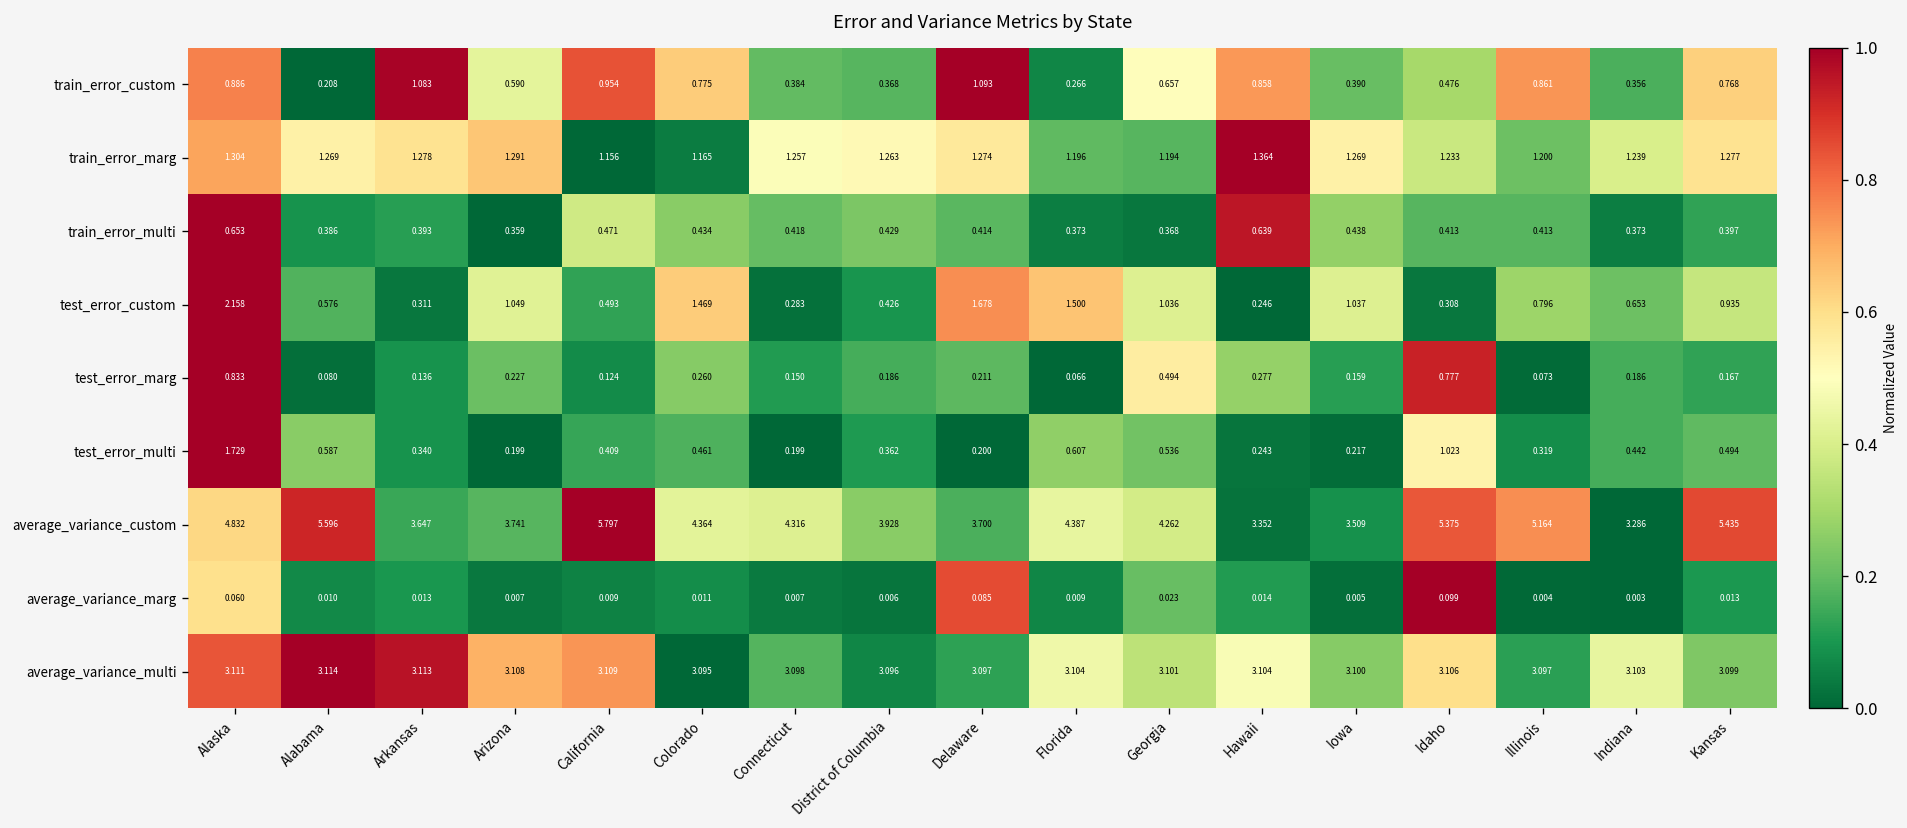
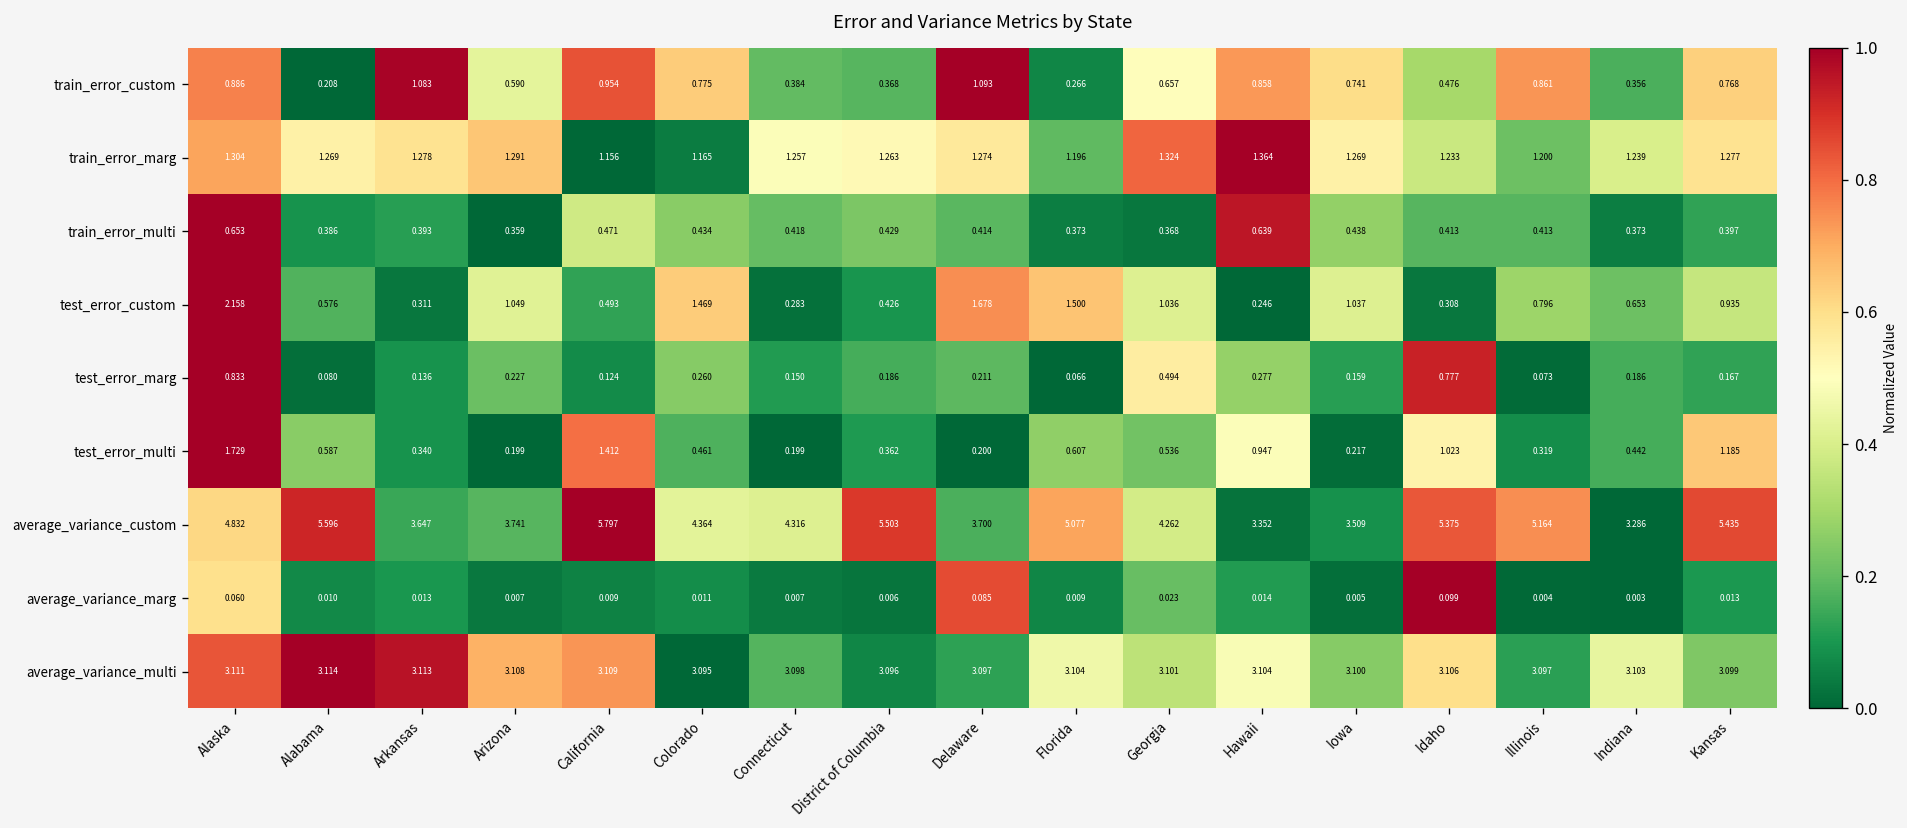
  {
    "train_error_custom": {
      "Alaska": 0.886,
      "Alabama": 0.208,
      "Arkansas": 1.083,
      "Arizona": 0.590,
      "California": 0.954,
      "Colorado": 0.775,
      "Connecticut": 0.384,
      "District of Columbia": 0.368,
      "Delaware": 1.093,
      "Florida": 0.266,
      "Georgia": 0.657,
      "Hawaii": 0.858,
-     "Iowa": 0.390,
+     "Iowa": 0.741,
      "Idaho": 0.476,
      "Illinois": 0.861,
      "Indiana": 0.356,
      "Kansas": 0.768
    },
    "train_error_marg": {
      "Alaska": 1.304,
      "Alabama": 1.269,
      "Arkansas": 1.278,
      "Arizona": 1.291,
      "California": 1.156,
      "Colorado": 1.165,
      "Connecticut": 1.257,
      "District of Columbia": 1.263,
      "Delaware": 1.274,
      "Florida": 1.196,
-     "Georgia": 1.194,
+     "Georgia": 1.324,
      "Hawaii": 1.364,
      "Iowa": 1.269,
      "Idaho": 1.233,
      "Illinois": 1.200,
      "Indiana": 1.239,
      "Kansas": 1.277
    },
    "train_error_multi": {
      "Alaska": 0.653,
      "Alabama": 0.386,
      "Arkansas": 0.393,
      "Arizona": 0.359,
      "California": 0.471,
      "Colorado": 0.434,
      "Connecticut": 0.418,
      "District of Columbia": 0.429,
      "Delaware": 0.414,
      "Florida": 0.373,
      "Georgia": 0.368,
      "Hawaii": 0.639,
      "Iowa": 0.438,
      "Idaho": 0.413,
      "Illinois": 0.413,
      "Indiana": 0.373,
      "Kansas": 0.397
    },
    "test_error_custom": {
      "Alaska": 2.158,
      "Alabama": 0.576,
      "Arkansas": 0.311,
      "Arizona": 1.049,
      "California": 0.493,
      "Colorado": 1.469,
      "Connecticut": 0.283,
      "District of Columbia": 0.426,
      "Delaware": 1.678,
      "Florida": 1.500,
      "Georgia": 1.036,
      "Hawaii": 0.246,
      "Iowa": 1.037,
      "Idaho": 0.308,
      "Illinois": 0.796,
      "Indiana": 0.653,
      "Kansas": 0.935
    },
    "test_error_marg": {
      "Alaska": 0.833,
      "Alabama": 0.080,
      "Arkansas": 0.136,
      "Arizona": 0.227,
      "California": 0.124,
      "Colorado": 0.260,
      "Connecticut": 0.150,
      "District of Columbia": 0.186,
      "Delaware": 0.211,
      "Florida": 0.066,
      "Georgia": 0.494,
      "Hawaii": 0.277,
      "Iowa": 0.159,
      "Idaho": 0.777,
      "Illinois": 0.073,
      "Indiana": 0.186,
      "Kansas": 0.167
    },
    "test_error_multi": {
      "Alaska": 1.729,
      "Alabama": 0.587,
      "Arkansas": 0.340,
      "Arizona": 0.199,
-     "California": 0.409,
+     "California": 1.412,
      "Colorado": 0.461,
      "Connecticut": 0.199,
      "District of Columbia": 0.362,
      "Delaware": 0.200,
      "Florida": 0.607,
      "Georgia": 0.536,
-     "Hawaii": 0.243,
+     "Hawaii": 0.947,
      "Iowa": 0.217,
      "Idaho": 1.023,
      "Illinois": 0.319,
      "Indiana": 0.442,
-     "Kansas": 0.494
+     "Kansas": 1.185
    },
    "average_variance_custom": {
      "Alaska": 4.832,
      "Alabama": 5.596,
      "Arkansas": 3.647,
      "Arizona": 3.741,
      "California": 5.797,
      "Colorado": 4.364,
      "Connecticut": 4.316,
-     "District of Columbia": 3.928,
+     "District of Columbia": 5.503,
      "Delaware": 3.700,
-     "Florida": 4.387,
+     "Florida": 5.077,
      "Georgia": 4.262,
      "Hawaii": 3.352,
      "Iowa": 3.509,
      "Idaho": 5.375,
      "Illinois": 5.164,
      "Indiana": 3.286,
      "Kansas": 5.435
    },
    "average_variance_marg": {
      "Alaska": 0.060,
      "Alabama": 0.010,
      "Arkansas": 0.013,
      "Arizona": 0.007,
      "California": 0.009,
      "Colorado": 0.011,
      "Connecticut": 0.007,
      "District of Columbia": 0.006,
      "Delaware": 0.085,
      "Florida": 0.009,
      "Georgia": 0.023,
      "Hawaii": 0.014,
      "Iowa": 0.005,
      "Idaho": 0.099,
      "Illinois": 0.004,
      "Indiana": 0.003,
      "Kansas": 0.013
    },
    "average_variance_multi": {
      "Alaska": 3.111,
      "Alabama": 3.114,
      "Arkansas": 3.113,
      "Arizona": 3.108,
      "California": 3.109,
      "Colorado": 3.095,
      "Connecticut": 3.098,
      "District of Columbia": 3.096,
      "Delaware": 3.097,
      "Florida": 3.104,
      "Georgia": 3.101,
      "Hawaii": 3.104,
      "Iowa": 3.100,
      "Idaho": 3.106,
      "Illinois": 3.097,
      "Indiana": 3.103,
      "Kansas": 3.099
    }
  }
